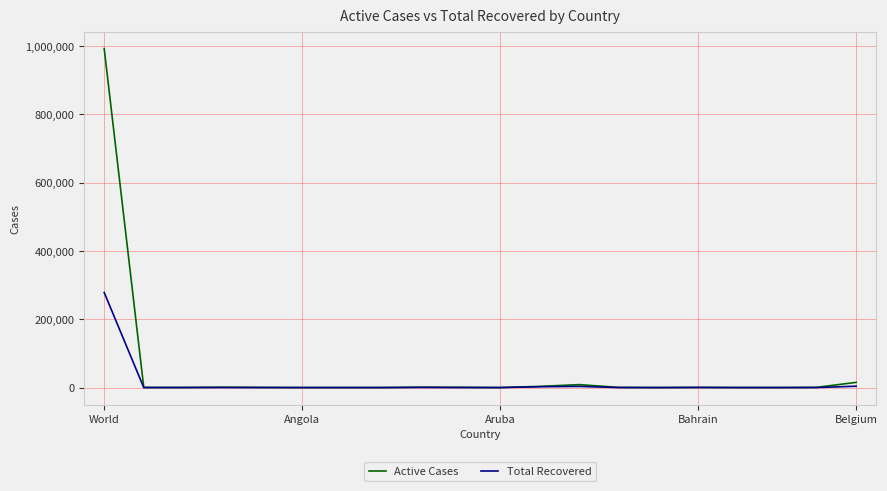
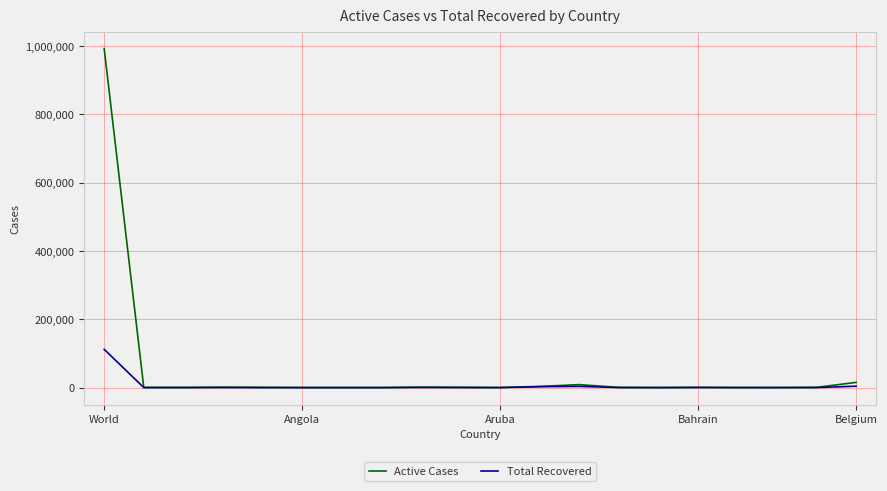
  {
    "Active Cases": {
      "World": "990,000",
      "Belgium": "20,000"
    },
    "Total Recovered": {
-     "World": "280,000",
+     "World": "110,000",
      "Belgium": "0"
    }
  }
